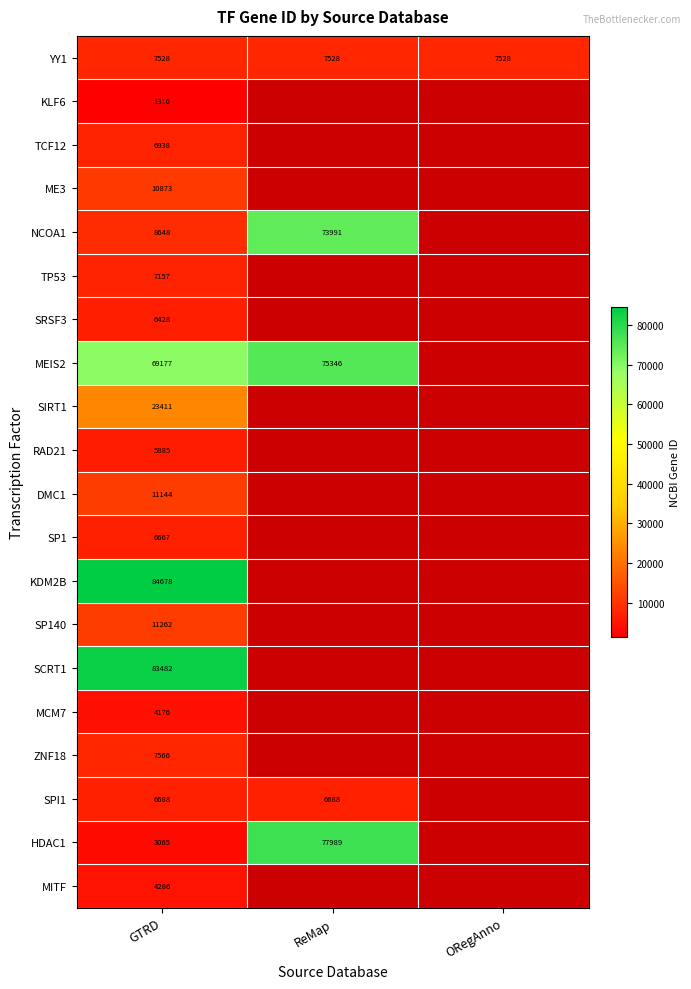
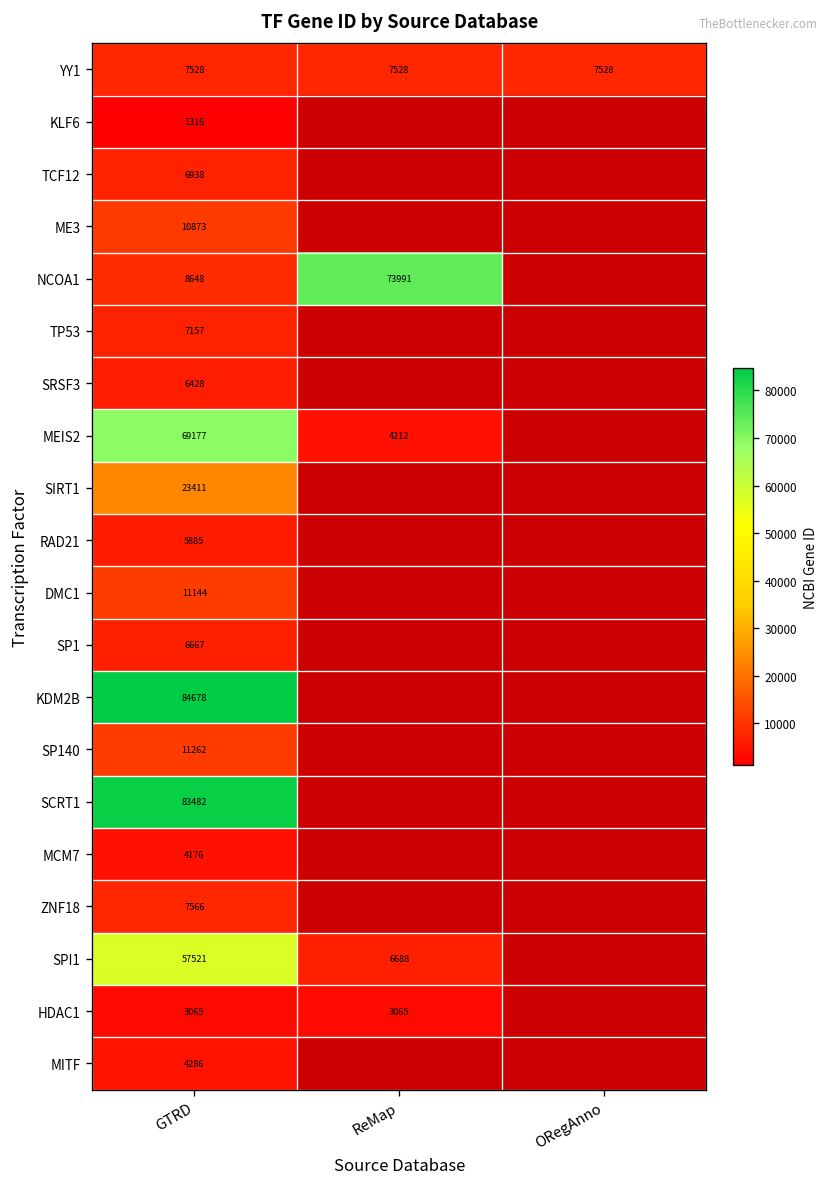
  {
    "YY1": {
      "GTRD": 7528,
      "ReMap": 7528,
      "ORegAnno": 7528
    },
    "KLF6": {
      "GTRD": 1316
    },
    "TCF12": {
      "GTRD": 6938
    },
    "ME3": {
      "GTRD": 10873
    },
    "NCOA1": {
      "GTRD": 8648,
      "ReMap": 73991
    },
    "TP53": {
      "GTRD": 7157
    },
    "SRSF3": {
      "GTRD": 6428
    },
    "MEIS2": {
      "GTRD": 69177,
-     "ReMap": 75346
+     "ReMap": 4212
    },
    "SIRT1": {
      "GTRD": 23411
    },
    "RAD21": {
      "GTRD": 5885
    },
    "DMC1": {
      "GTRD": 11144
    },
    "SP1": {
      "GTRD": 6667
    },
    "KDM2B": {
      "GTRD": 84678
    },
    "SP140": {
      "GTRD": 11262
    },
    "SCRT1": {
      "GTRD": 83482
    },
    "MCM7": {
      "GTRD": 4176
    },
    "ZNF18": {
      "GTRD": 7566
    },
    "SPI1": {
-     "GTRD": 6688,
+     "GTRD": 57521,
      "ReMap": 6688
    },
    "HDAC1": {
      "GTRD": 3065,
-     "ReMap": 77989
+     "ReMap": 3065
    },
    "MITF": {
      "GTRD": 4286
    }
  }
